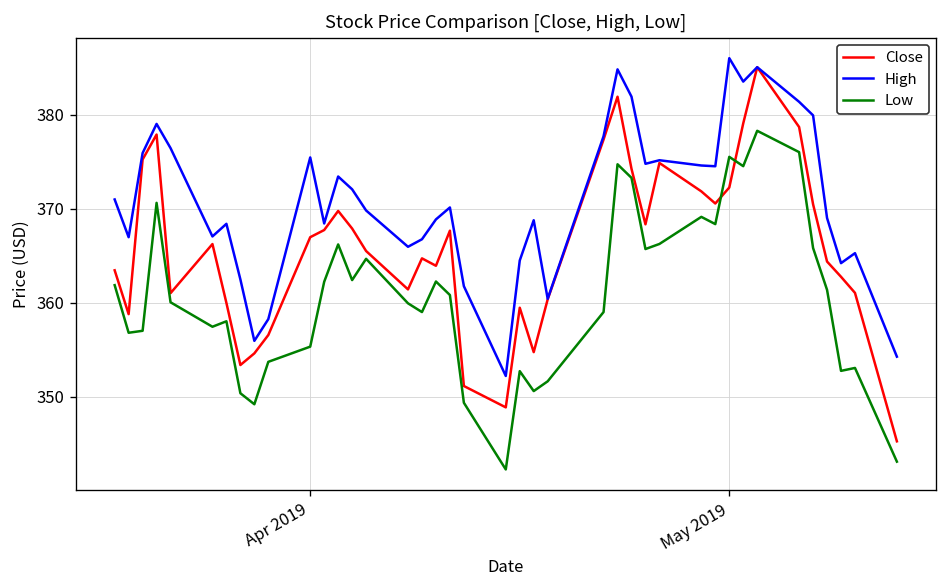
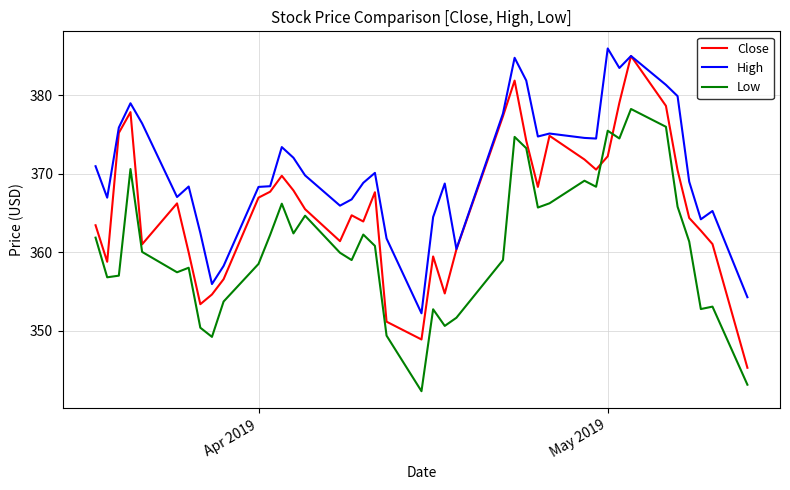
  {
    "Close": {
      "Apr 2019": 367,
      "May 2019": 372
    },
    "High": {
-     "Apr 2019": 375,
+     "Apr 2019": 368,
      "May 2019": 386
    },
    "Low": {
-     "Apr 2019": 355,
+     "Apr 2019": 359,
      "May 2019": 375
    }
  }
